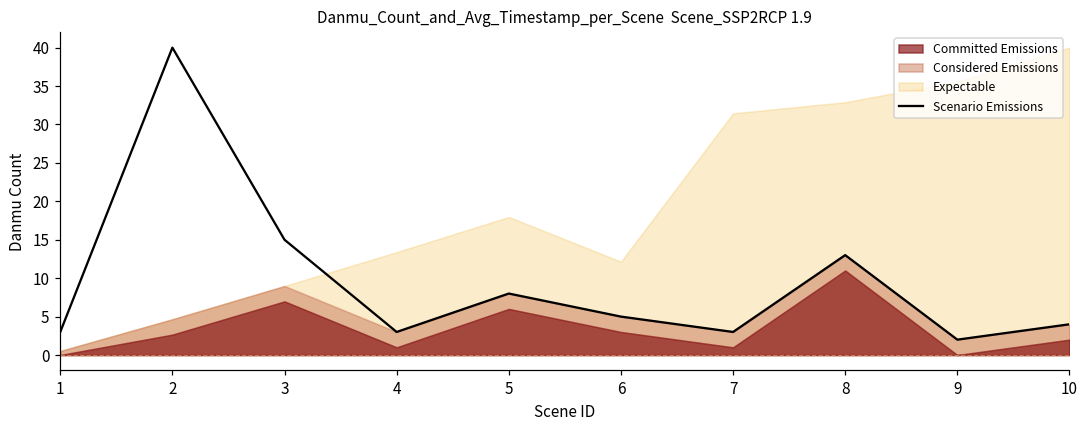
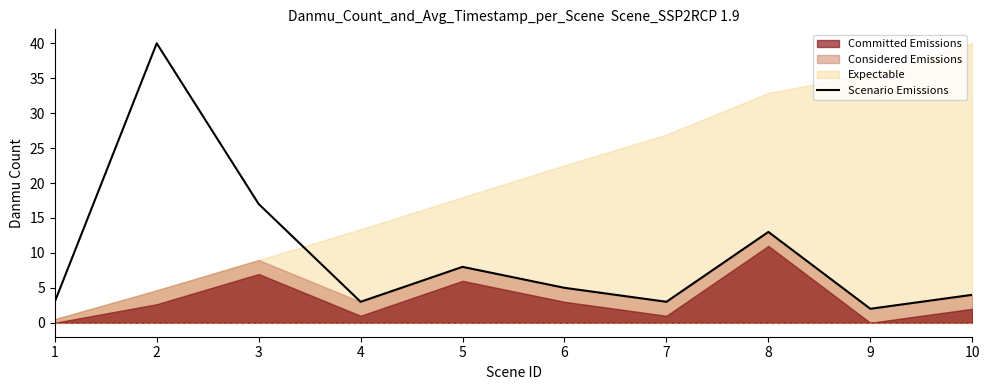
  {
    "Scenario Emissions": {
      "1": 3,
      "2": 40,
-     "3": 15
+     "3": 17
    },
    "Expectable": {
      "4": 13,
      "5": 18,
-     "6": 12,
-     "7": 31,
+     "6": 23,
+     "7": 27,
      "8": 33,
      "10": 40
    },
    "Committed Emissions": {
      "1": 0,
      "2": 3,
      "3": 7,
      "4": 1,
      "5": 6,
      "6": 3,
      "7": 1,
      "8": 11,
      "9": 0,
      "10": 2
    }
  }
